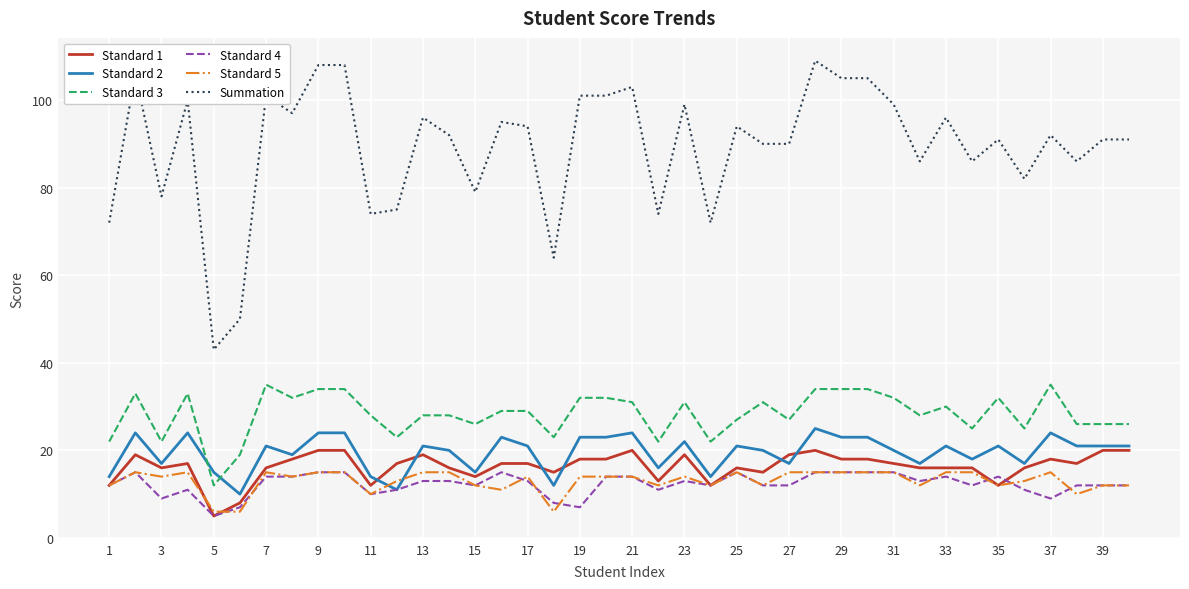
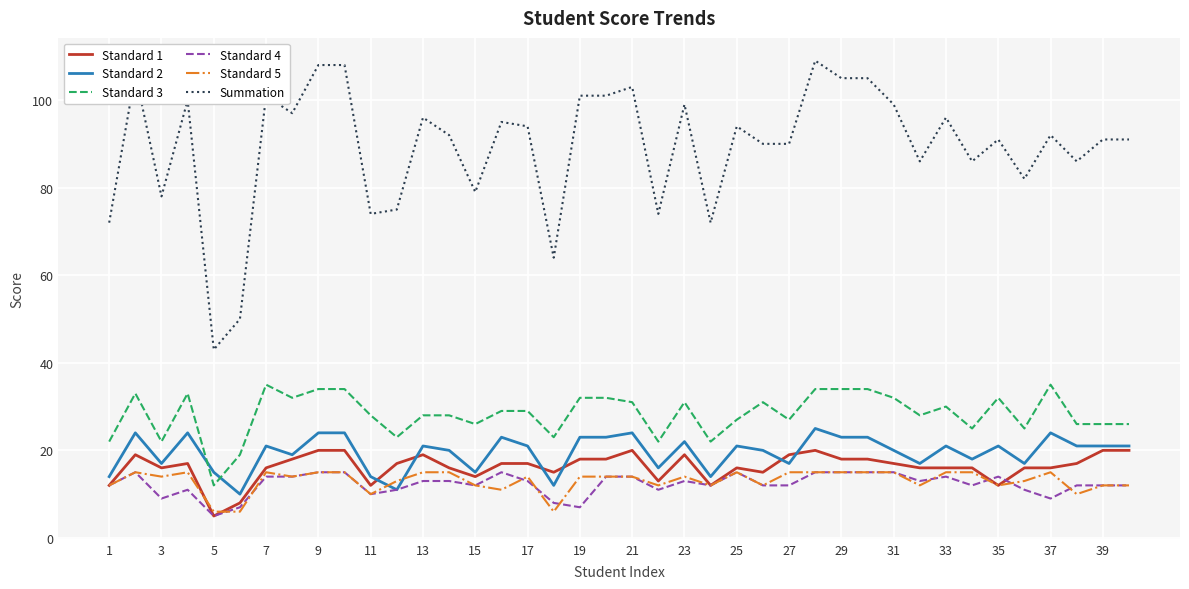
  {
    "Standard 1": {
      "3": 16,
      "7": 16,
      "9": 20,
      "11": 12,
      "13": 19,
      "15": 14,
      "17": 17,
      "19": 18,
      "21": 20,
      "23": 19,
      "25": 16,
      "27": 19,
      "29": 18,
      "31": 17,
      "33": 16,
-     "37": 18,
+     "37": 16,
      "39": 20
    },
    "Standard 2": {
      "1": 14,
      "3": 17,
      "5": 15,
      "7": 21,
      "9": 24,
      "11": 14,
      "13": 21,
      "15": 15,
      "17": 21,
      "19": 23,
      "21": 24,
      "23": 22,
      "25": 21,
      "27": 17,
      "29": 23,
      "31": 20,
      "33": 21,
      "35": 21,
      "37": 24,
      "39": 21
    },
    "Standard 3": {
      "1": 22,
      "3": 22,
      "5": 12,
      "7": 35,
      "9": 34,
      "11": 28,
      "13": 28,
      "15": 26,
      "17": 29,
      "19": 32,
      "21": 31,
      "23": 31,
      "25": 27,
      "27": 27,
      "29": 34,
      "31": 32,
      "33": 30,
      "35": 32,
      "37": 35,
      "39": 26
    },
    "Standard 4": {
      "3": 9,
      "7": 14,
      "13": 13,
      "17": 13,
      "19": 7,
      "23": 13,
      "27": 12,
      "33": 14,
      "35": 14,
      "37": 9
    },
    "Standard 5": {
      "3": 14,
      "5": 6,
      "7": 15,
      "13": 15,
      "17": 14,
      "19": 14,
      "23": 14,
      "27": 15,
      "33": 15,
      "37": 15
    },
    "Summation": {
      "1": 72,
      "3": 78,
      "5": 43,
      "9": 108,
      "11": 74,
      "13": 96,
      "15": 79,
      "17": 94,
      "19": 101,
      "21": 103,
      "23": 99,
      "25": 94,
      "27": 90,
      "29": 105,
      "31": 99,
      "33": 96,
      "35": 91,
      "37": 92,
      "39": 91
    }
  }
